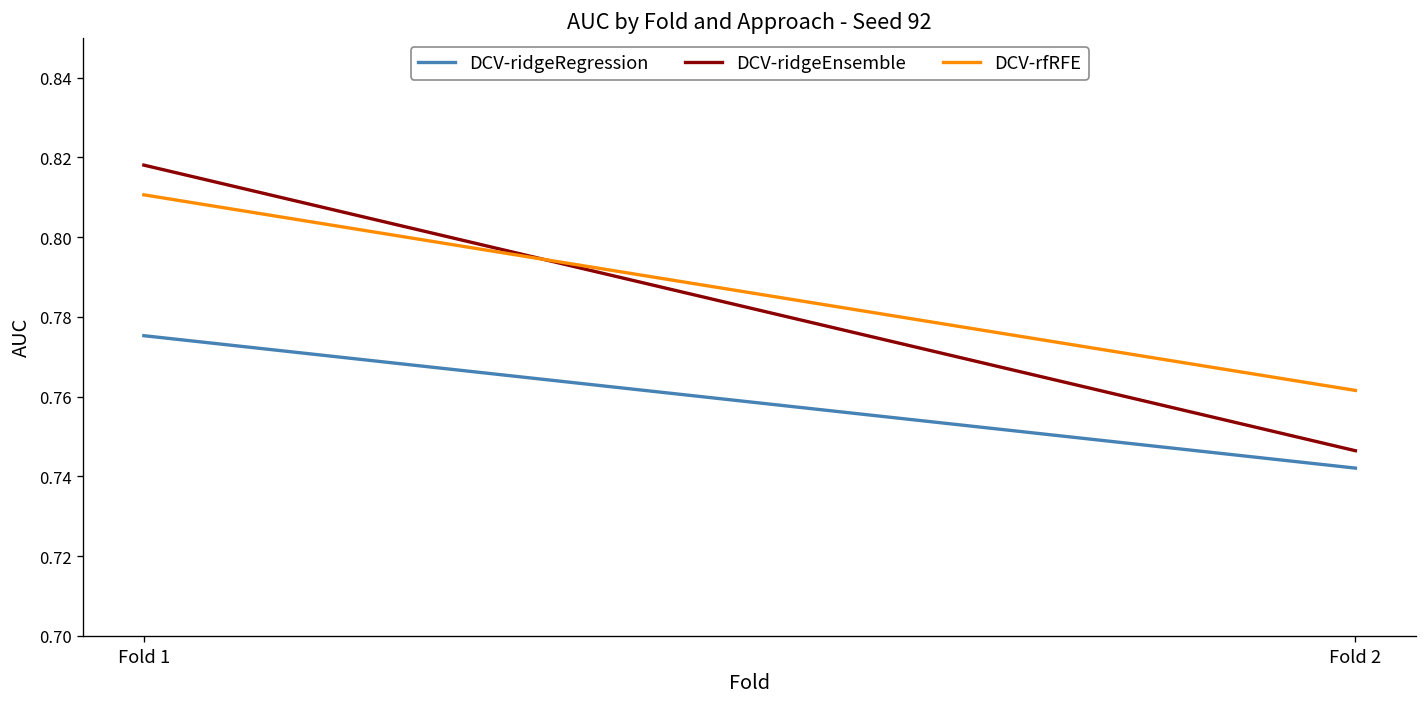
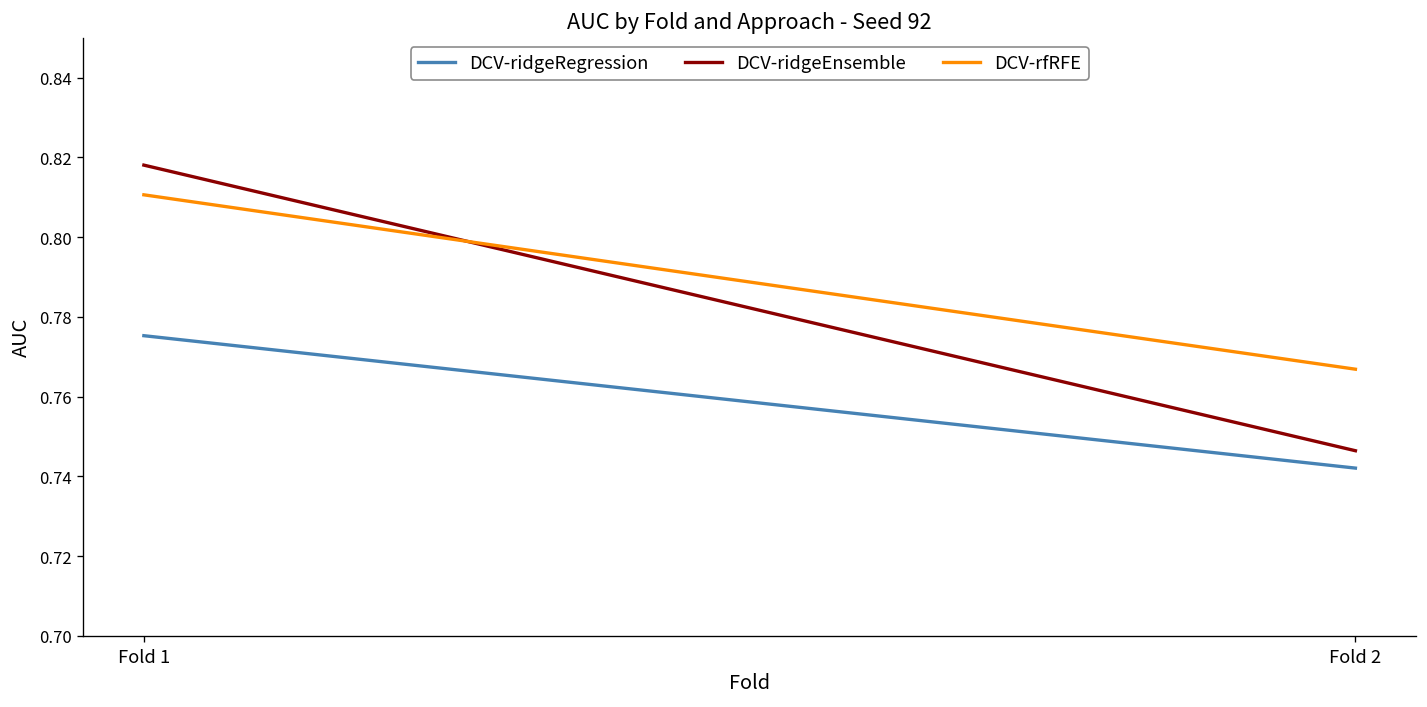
  {
    "DCV-ridgeRegression": {
      "Fold 1": 0.775,
      "Fold 2": 0.742
    },
    "DCV-ridgeEnsemble": {
      "Fold 1": 0.818,
      "Fold 2": 0.746
    },
    "DCV-rfRFE": {
      "Fold 1": 0.811,
-     "Fold 2": 0.762
+     "Fold 2": 0.767
    }
  }
